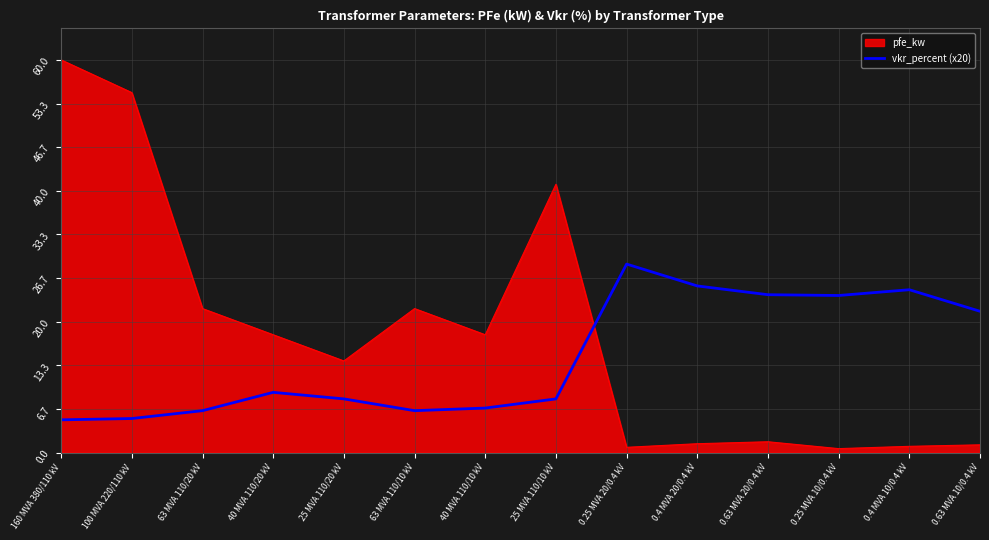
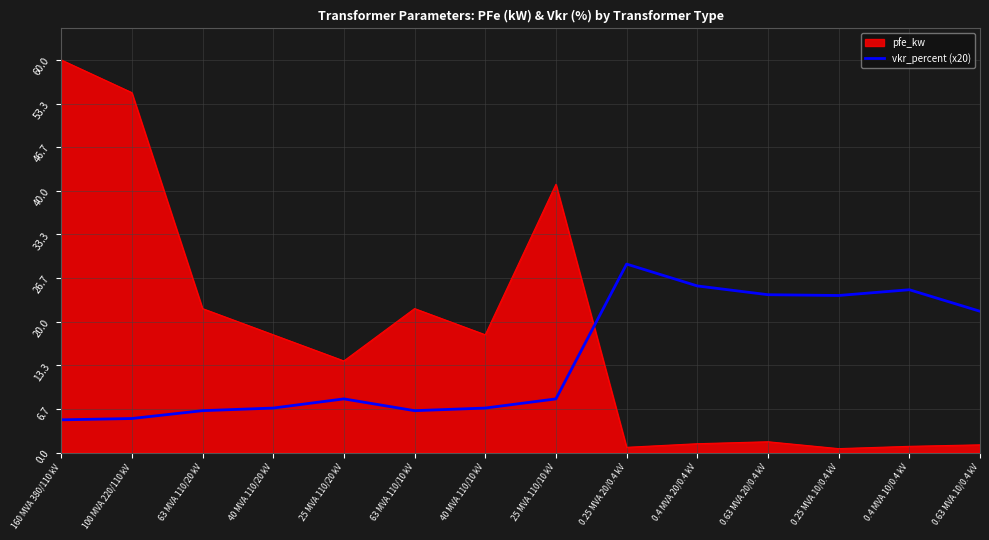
  {
    "pfe_kw": {
      "160 MVA 380/110 kV": 60,
      "100 MVA 220/110 kV": 55,
      "63 MVA 110/20 kV": 22,
      "40 MVA 110/20 kV": 18,
      "25 MVA 110/20 kV": 14,
      "63 MVA 110/10 kV": 22,
      "40 MVA 110/10 kV": 18,
      "25 MVA 110/10 kV": 41,
      "0.25 MVA 20/0.4 kV": 1,
      "0.4 MVA 20/0.4 kV": 1,
      "0.63 MVA 20/0.4 kV": 2,
      "0.25 MVA 10/0.4 kV": 1,
      "0.4 MVA 10/0.4 kV": 1,
      "0.63 MVA 10/0.4 kV": 1
    },
    "vkr_percent (x20)": {
      "160 MVA 380/110 kV": 5,
      "100 MVA 220/110 kV": 5,
      "63 MVA 110/20 kV": 6,
-     "40 MVA 110/20 kV": 9,
+     "40 MVA 110/20 kV": 7,
      "25 MVA 110/20 kV": 8,
      "63 MVA 110/10 kV": 6,
      "40 MVA 110/10 kV": 7,
      "25 MVA 110/10 kV": 8,
      "0.25 MVA 20/0.4 kV": 29,
      "0.4 MVA 20/0.4 kV": 25,
      "0.63 MVA 20/0.4 kV": 24,
      "0.25 MVA 10/0.4 kV": 24,
      "0.4 MVA 10/0.4 kV": 25,
      "0.63 MVA 10/0.4 kV": 22
    }
  }
